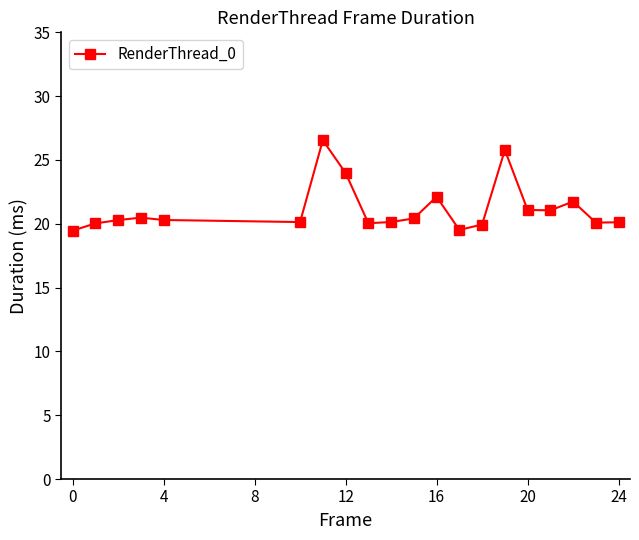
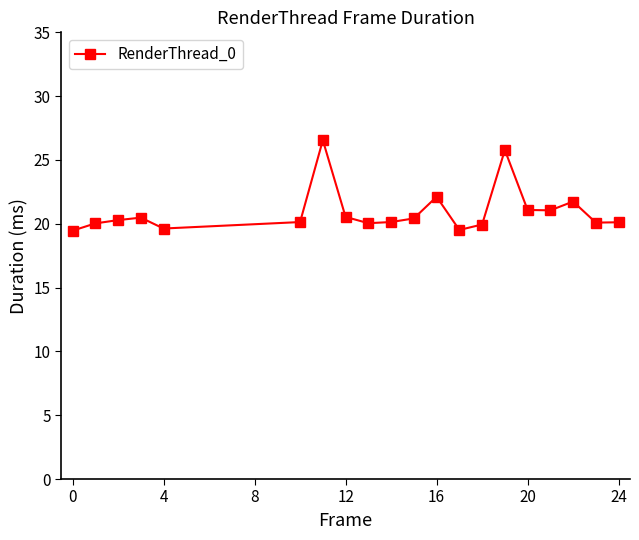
  {
    "0": 19.5,
-   "4": 20.3,
-   "12": 24.0,
+   "4": 19.6,
+   "12": 20.5,
    "16": 22.1,
    "20": 21.1,
    "24": 20.1
  }
